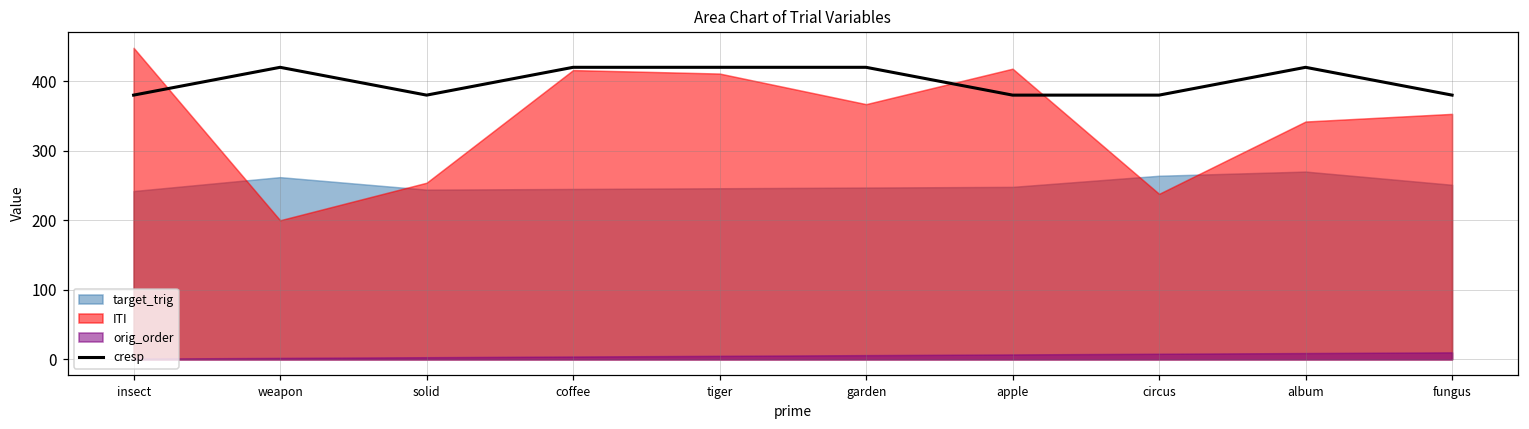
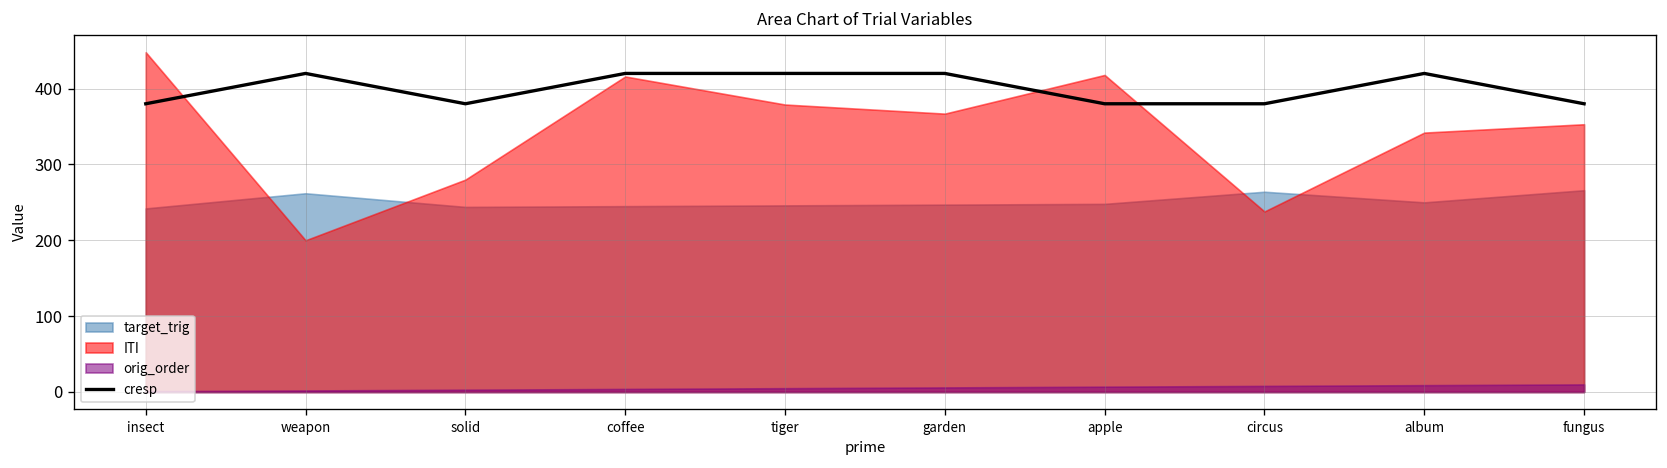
  {
    "cresp": {
      "insect": 380,
      "weapon": 420,
      "solid": 380,
      "tiger": 420,
      "garden": 420,
      "apple": 380,
      "circus": 380,
      "album": 420,
      "fungus": 380
    },
    "target_trig": {
      "insect": 240,
      "weapon": 260,
      "solid": 240,
      "coffee": 250,
      "tiger": 250,
      "garden": 250,
      "apple": 250,
      "circus": 260,
-     "album": 270,
-     "fungus": 250
+     "album": 250,
+     "fungus": 270
    },
    "ITI": {
      "insect": 450,
      "weapon": 200,
-     "solid": 250,
-     "tiger": 410,
+     "solid": 280,
+     "tiger": 380,
      "garden": 370,
      "apple": 420,
      "circus": 240,
      "album": 340,
      "fungus": 350
    },
    "orig_order": {
      "coffee": 0,
      "tiger": 10,
      "garden": 10,
      "apple": 10,
      "circus": 10,
      "album": 10,
      "fungus": 10
    }
  }
